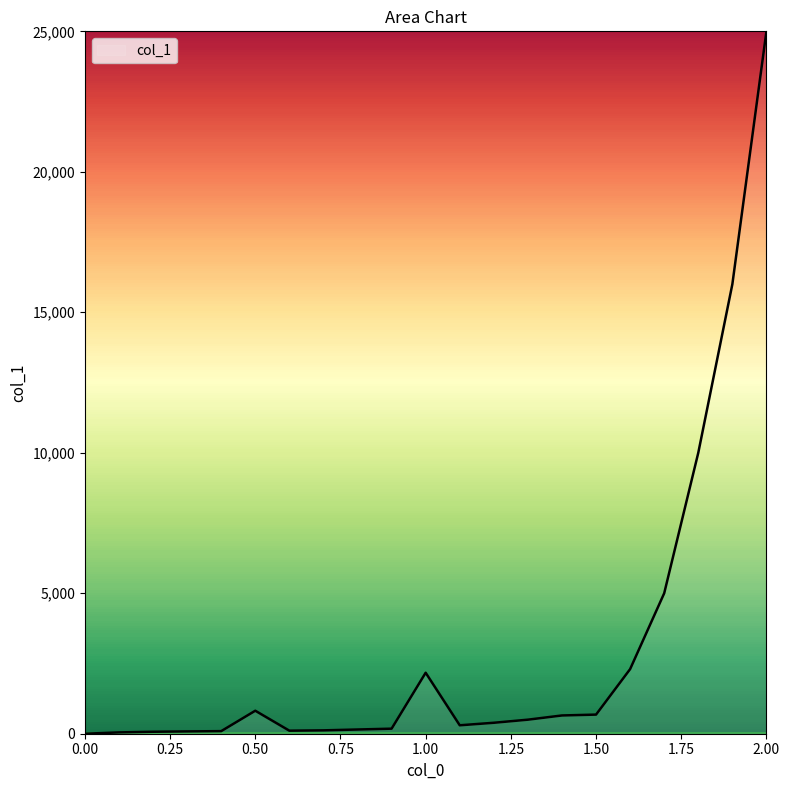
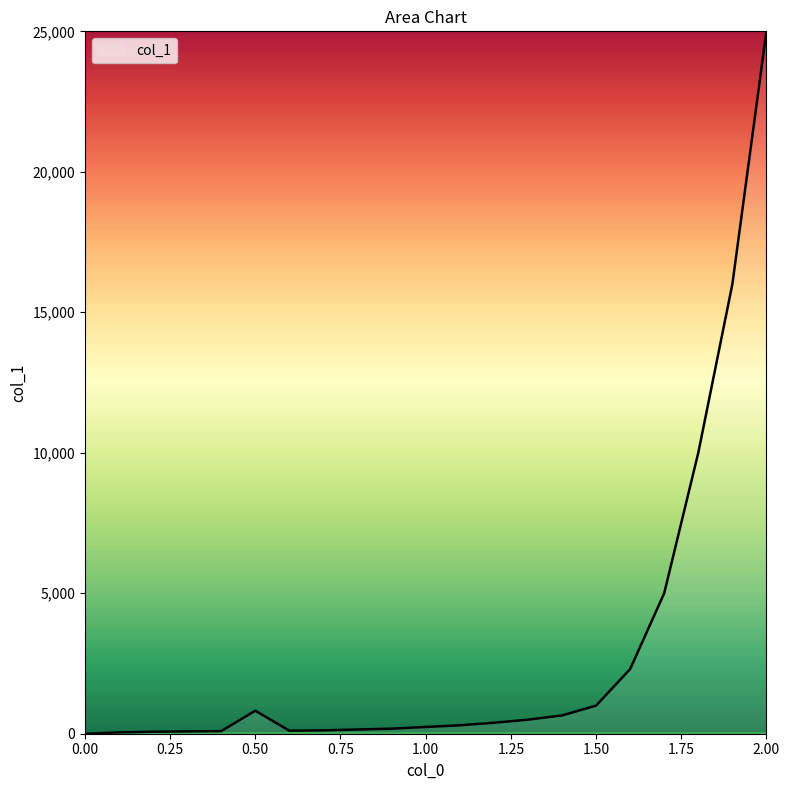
  {
    "0.00": "0",
    "0.50": "800",
-   "1.00": "2,200",
-   "1.50": "700",
+   "1.00": "200",
+   "1.50": "1,000",
    "2.00": "25,000"
  }
